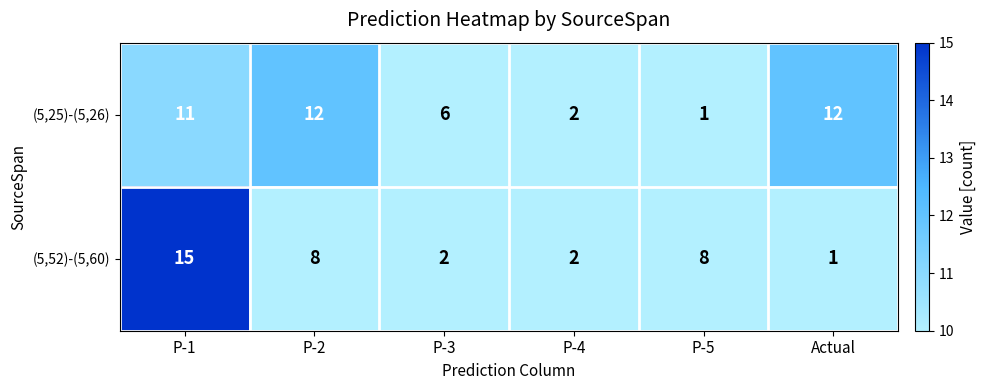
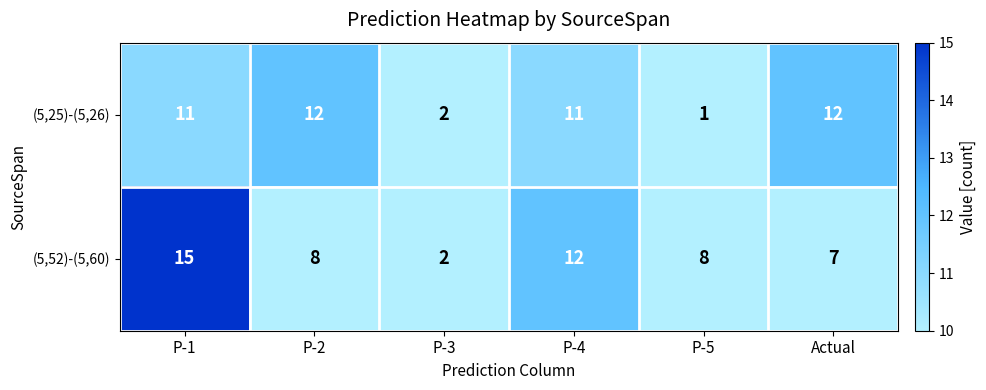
  {
    "(5,25)-(5,26)": {
      "P-1": 11,
      "P-2": 12,
-     "P-3": 6,
-     "P-4": 2,
+     "P-3": 2,
+     "P-4": 11,
      "P-5": 1,
      "Actual": 12
    },
    "(5,52)-(5,60)": {
      "P-1": 15,
      "P-2": 8,
      "P-3": 2,
-     "P-4": 2,
+     "P-4": 12,
      "P-5": 8,
-     "Actual": 1
+     "Actual": 7
    }
  }
